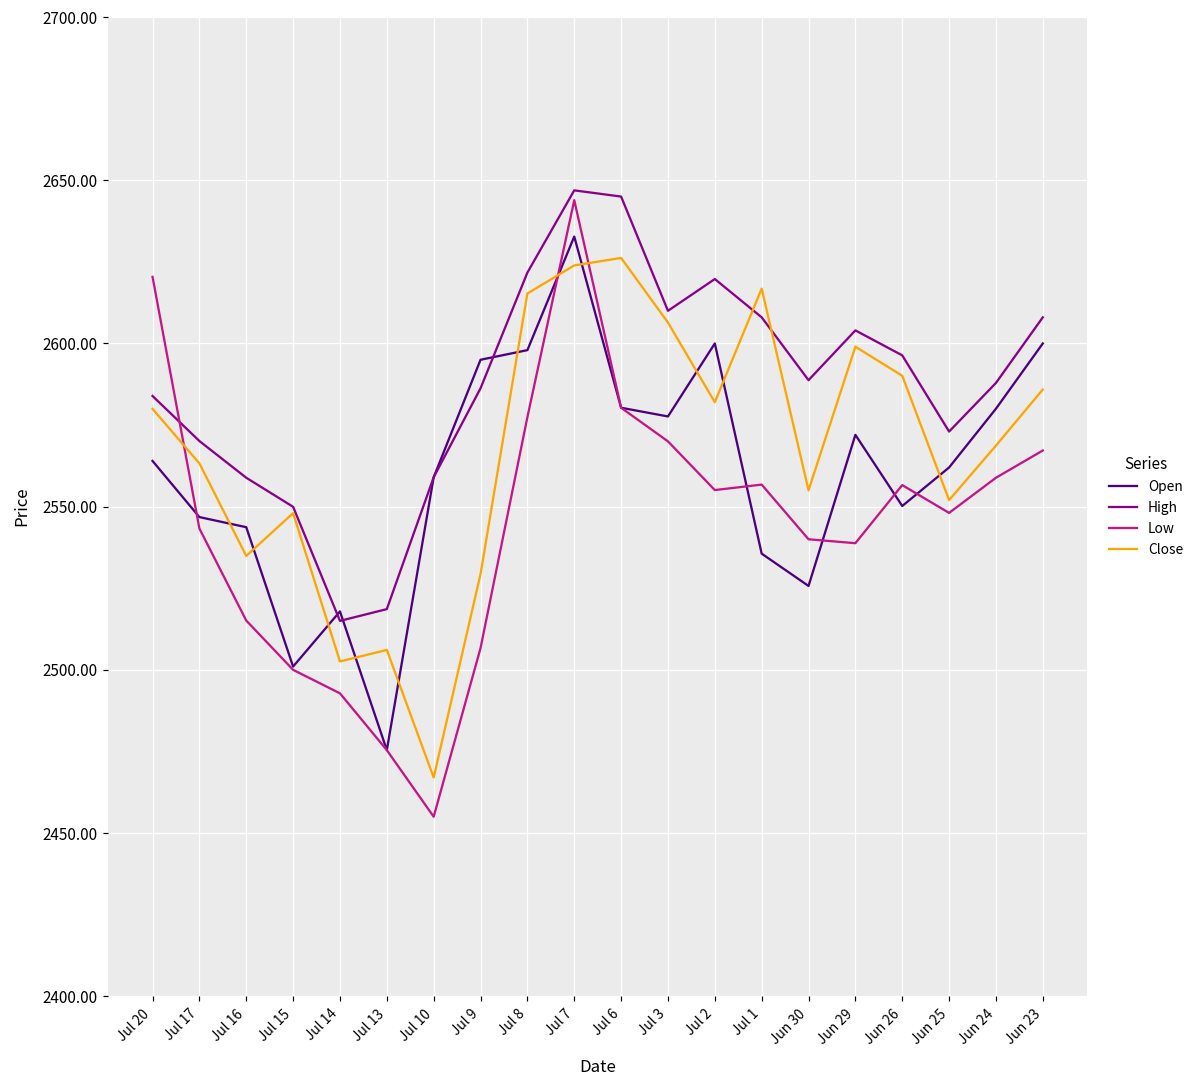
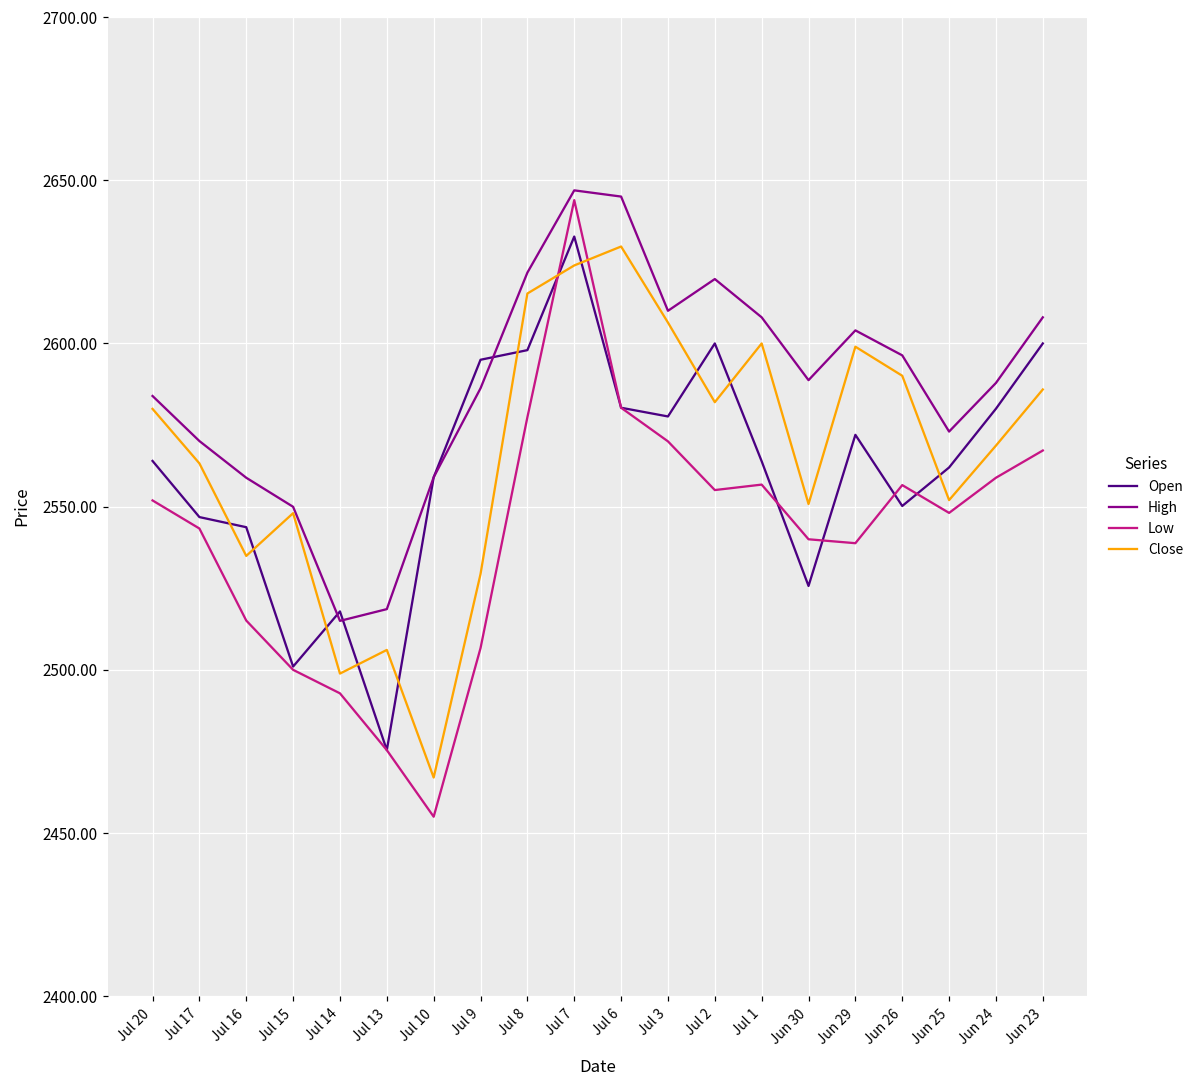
  {
    "Open": {
      "Jul 20": 2564,
      "Jul 17": 2547,
      "Jul 16": 2544,
      "Jul 15": 2501,
      "Jul 14": 2518,
      "Jul 9": 2595,
      "Jul 8": 2598,
      "Jul 7": 2633,
      "Jul 3": 2578,
      "Jul 2": 2600,
-     "Jul 1": 2536,
+     "Jul 1": 2564,
      "Jun 30": 2526,
      "Jun 29": 2572,
      "Jun 26": 2550,
      "Jun 25": 2562,
      "Jun 24": 2580,
      "Jun 23": 2600
    },
    "High": {
      "Jul 20": 2584,
      "Jul 17": 2570,
      "Jul 16": 2559,
      "Jul 15": 2550,
      "Jul 14": 2515,
      "Jul 13": 2519,
      "Jul 9": 2586,
      "Jul 8": 2622,
      "Jul 7": 2647,
      "Jul 6": 2645,
      "Jul 3": 2610,
      "Jul 2": 2620,
      "Jul 1": 2608,
      "Jun 30": 2589,
      "Jun 29": 2604,
      "Jun 26": 2596,
      "Jun 25": 2573,
      "Jun 24": 2588,
      "Jun 23": 2608
    },
    "Low": {
-     "Jul 20": 2620,
+     "Jul 20": 2552,
      "Jul 17": 2543,
      "Jul 16": 2515,
      "Jul 15": 2500,
      "Jul 14": 2493,
      "Jul 10": 2455,
      "Jul 9": 2507,
      "Jul 8": 2577,
      "Jul 7": 2644,
      "Jul 3": 2570,
      "Jul 2": 2555,
      "Jul 1": 2557,
      "Jun 30": 2540,
      "Jun 29": 2539,
      "Jun 26": 2557,
      "Jun 25": 2548,
      "Jun 24": 2559,
      "Jun 23": 2567
    },
    "Close": {
      "Jul 20": 2580,
      "Jul 17": 2563,
      "Jul 16": 2535,
      "Jul 15": 2548,
-     "Jul 14": 2503,
+     "Jul 14": 2499,
      "Jul 13": 2506,
      "Jul 10": 2467,
      "Jul 9": 2529,
      "Jul 8": 2615,
      "Jul 7": 2624,
-     "Jul 6": 2626,
+     "Jul 6": 2630,
      "Jul 3": 2606,
      "Jul 2": 2582,
-     "Jul 1": 2617,
-     "Jun 30": 2555,
+     "Jul 1": 2600,
+     "Jun 30": 2551,
      "Jun 29": 2599,
      "Jun 26": 2590,
      "Jun 25": 2552,
      "Jun 24": 2569,
      "Jun 23": 2586
    }
  }
